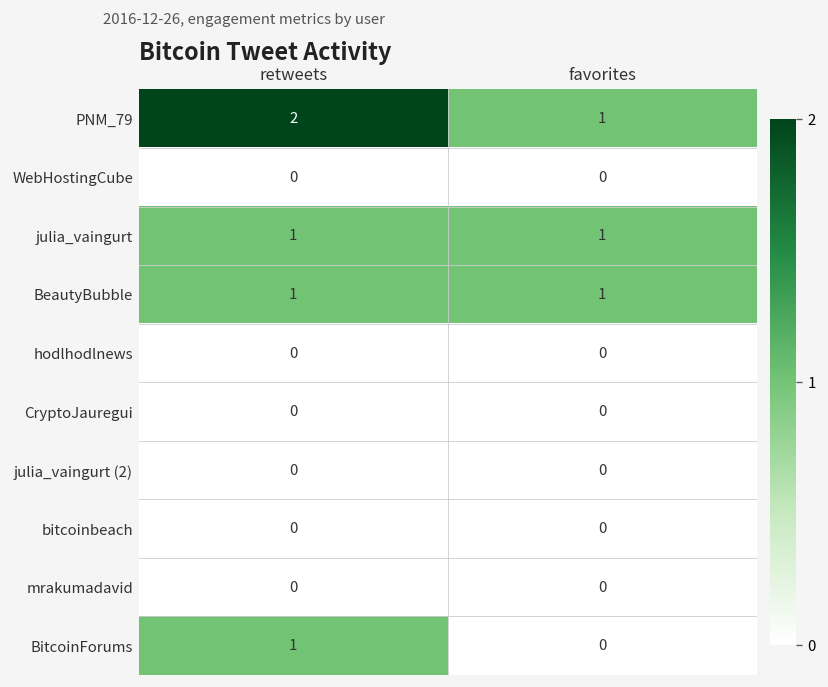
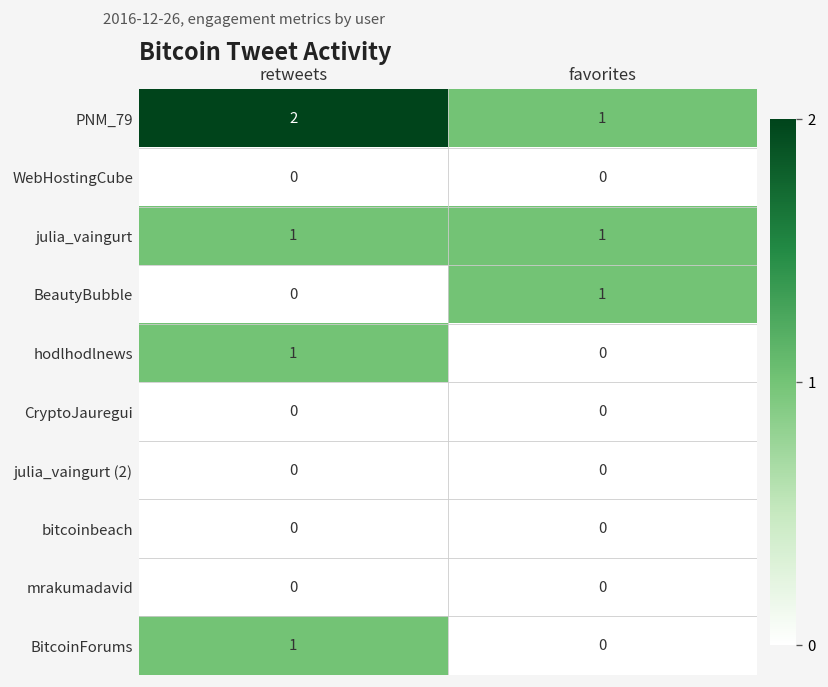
  {
    "PNM_79": {
      "retweets": 2,
      "favorites": 1
    },
    "WebHostingCube": {
      "retweets": 0,
      "favorites": 0
    },
    "julia_vaingurt": {
      "retweets": 1,
      "favorites": 1
    },
    "BeautyBubble": {
-     "retweets": 1,
+     "retweets": 0,
      "favorites": 1
    },
    "hodlhodlnews": {
-     "retweets": 0,
+     "retweets": 1,
      "favorites": 0
    },
    "CryptoJauregui": {
      "retweets": 0,
      "favorites": 0
    },
    "julia_vaingurt (2)": {
      "retweets": 0,
      "favorites": 0
    },
    "bitcoinbeach": {
      "retweets": 0,
      "favorites": 0
    },
    "mrakumadavid": {
      "retweets": 0,
      "favorites": 0
    },
    "BitcoinForums": {
      "retweets": 1,
      "favorites": 0
    }
  }
